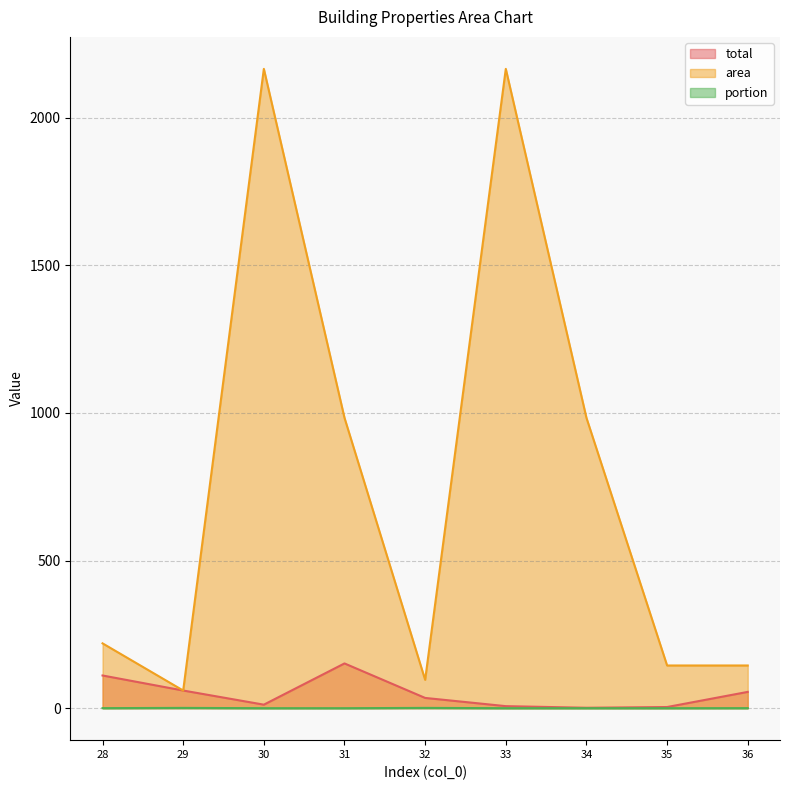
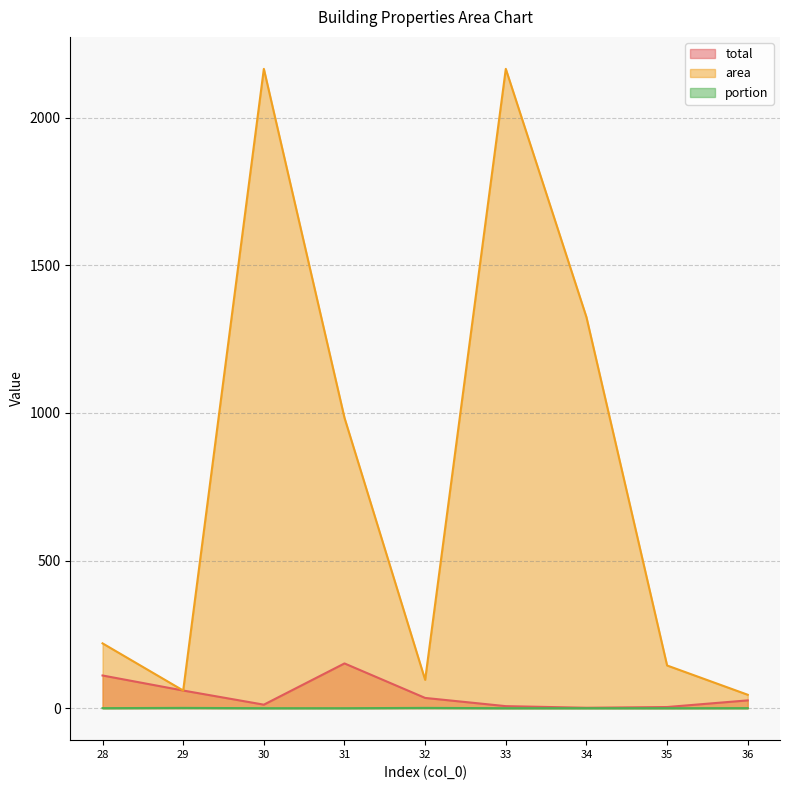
  {
    "total": {
      "28": 110,
      "30": 10,
      "31": 150,
      "32": 30,
-     "36": 60
+     "36": 30
    },
    "area": {
      "28": 220,
      "30": 2170,
      "31": 980,
      "32": 100,
      "33": 2170,
-     "34": 980,
+     "34": 1320,
      "35": 140,
-     "36": 140
+     "36": 50
    },
    "portion": {
      "28": 0,
      "29": 0,
      "30": 0,
      "31": 0,
      "32": 0,
      "36": 0
    }
  }
